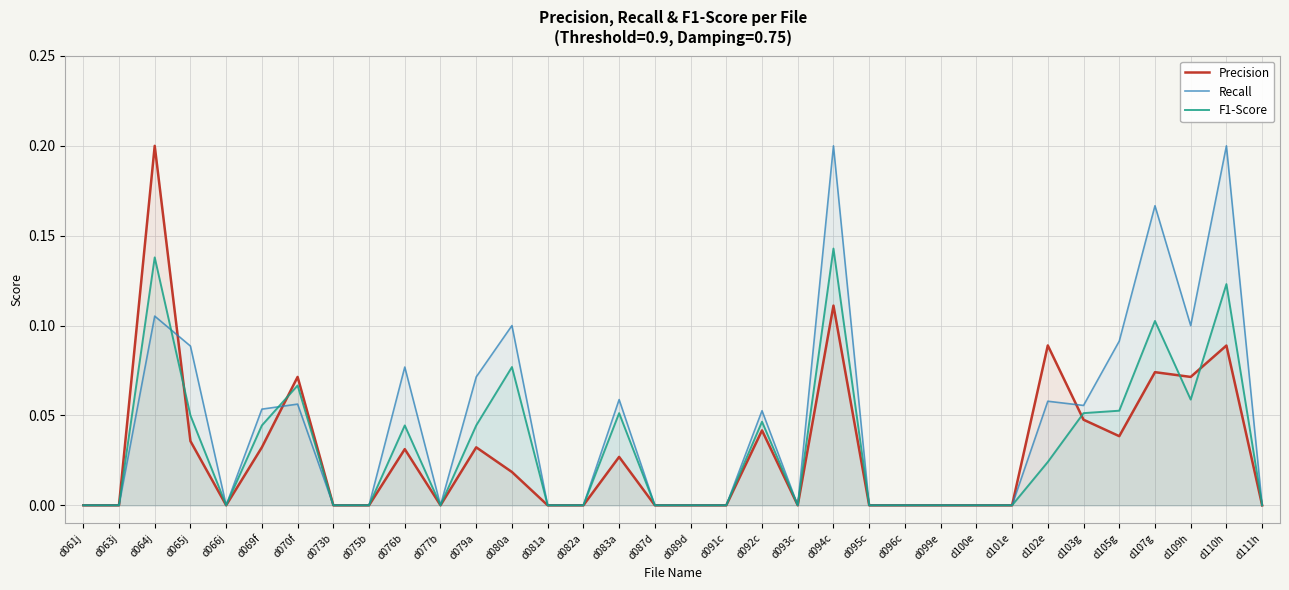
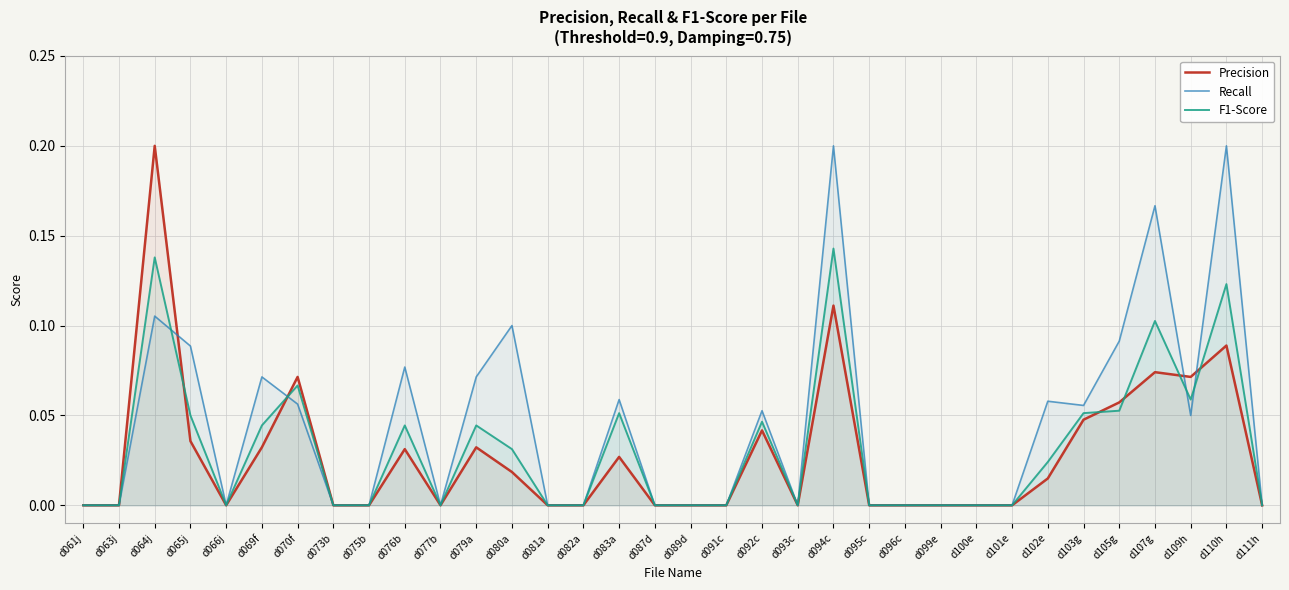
  {
    "Precision": {
      "d064j": 0.200,
      "d065j": 0.036,
      "d069f": 0.032,
      "d070f": 0.071,
      "d076b": 0.031,
      "d079a": 0.032,
      "d080a": 0.019,
      "d083a": 0.027,
      "d092c": 0.042,
      "d094c": 0.111,
-     "d102e": 0.089,
+     "d102e": 0.015,
      "d103g": 0.048,
-     "d105g": 0.038,
+     "d105g": 0.057,
      "d107g": 0.074,
      "d109h": 0.071,
      "d110h": 0.089
    },
    "Recall": {
      "d064j": 0.105,
      "d065j": 0.089,
-     "d069f": 0.054,
+     "d069f": 0.071,
      "d070f": 0.056,
      "d076b": 0.077,
      "d079a": 0.071,
      "d080a": 0.100,
      "d083a": 0.059,
      "d092c": 0.053,
      "d094c": 0.200,
      "d102e": 0.058,
      "d103g": 0.056,
      "d105g": 0.091,
      "d107g": 0.167,
-     "d109h": 0.10,
+     "d109h": 0.05,
      "d110h": 0.200
    },
    "F1-Score": {
      "d064j": 0.138,
      "d065j": 0.050,
      "d069f": 0.044,
      "d070f": 0.067,
      "d076b": 0.044,
      "d079a": 0.044,
-     "d080a": 0.077,
+     "d080a": 0.031,
      "d083a": 0.051,
      "d092c": 0.047,
      "d094c": 0.143,
      "d102e": 0.024,
      "d103g": 0.051,
      "d105g": 0.053,
      "d107g": 0.103,
      "d109h": 0.059,
      "d110h": 0.123
    }
  }
